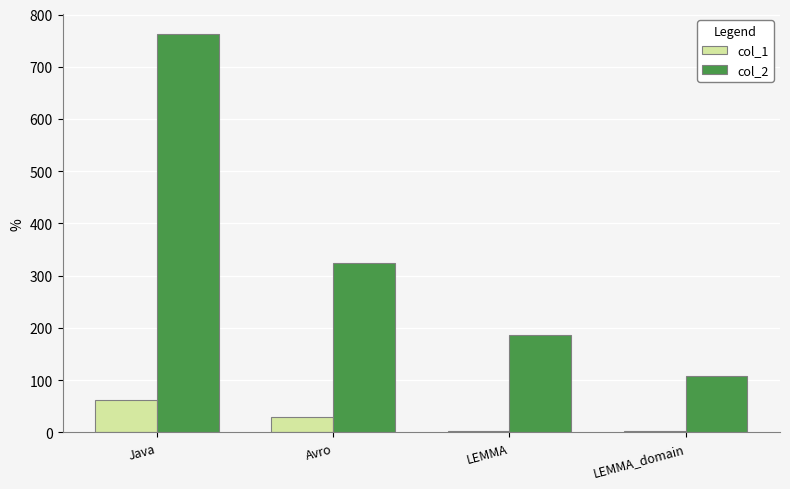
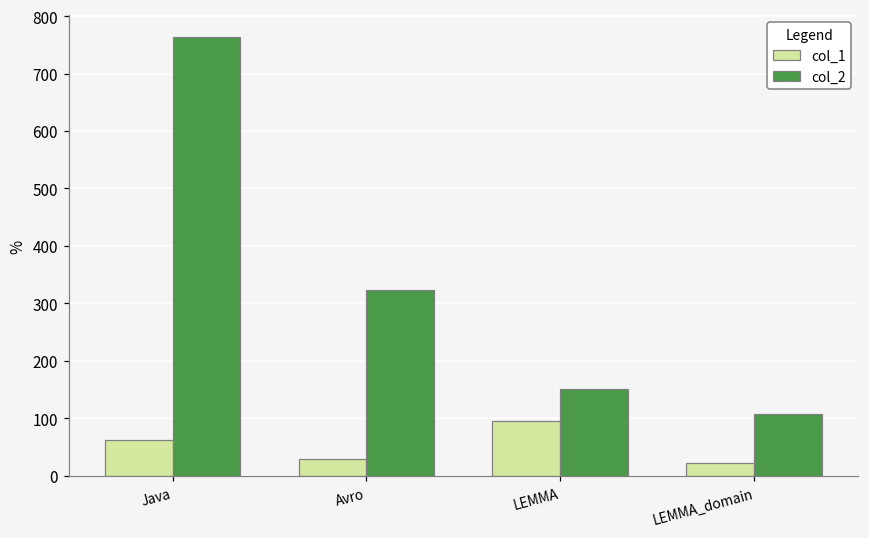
  {
    "col_1": {
      "Java": 60,
      "Avro": 30,
-     "LEMMA": 0,
-     "LEMMA_domain": 0
+     "LEMMA": 100,
+     "LEMMA_domain": 20
    },
    "col_2": {
      "Java": 760,
      "Avro": 320,
-     "LEMMA": 190,
+     "LEMMA": 150,
      "LEMMA_domain": 110
    }
  }
